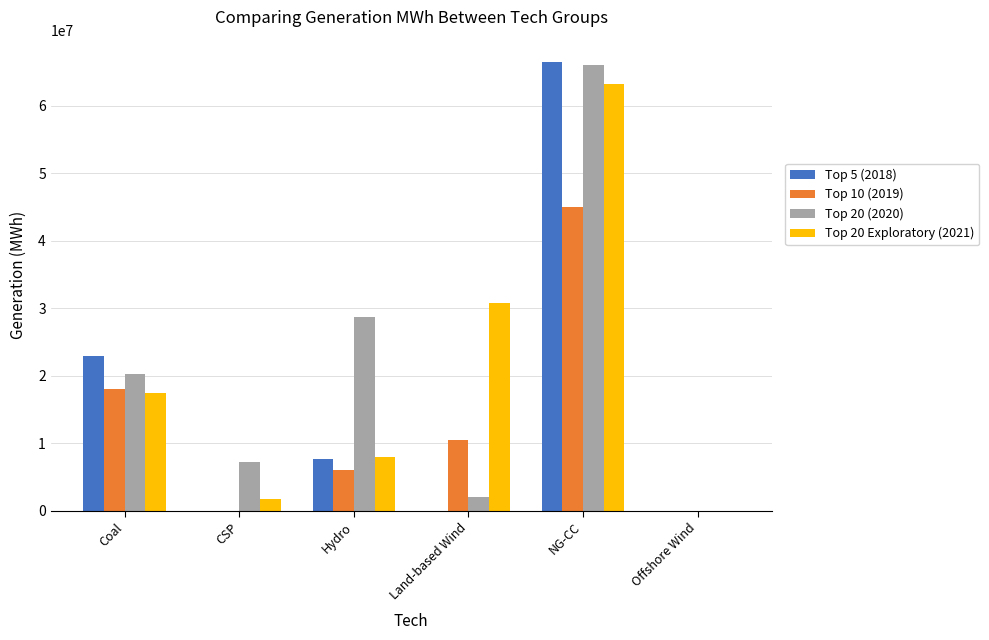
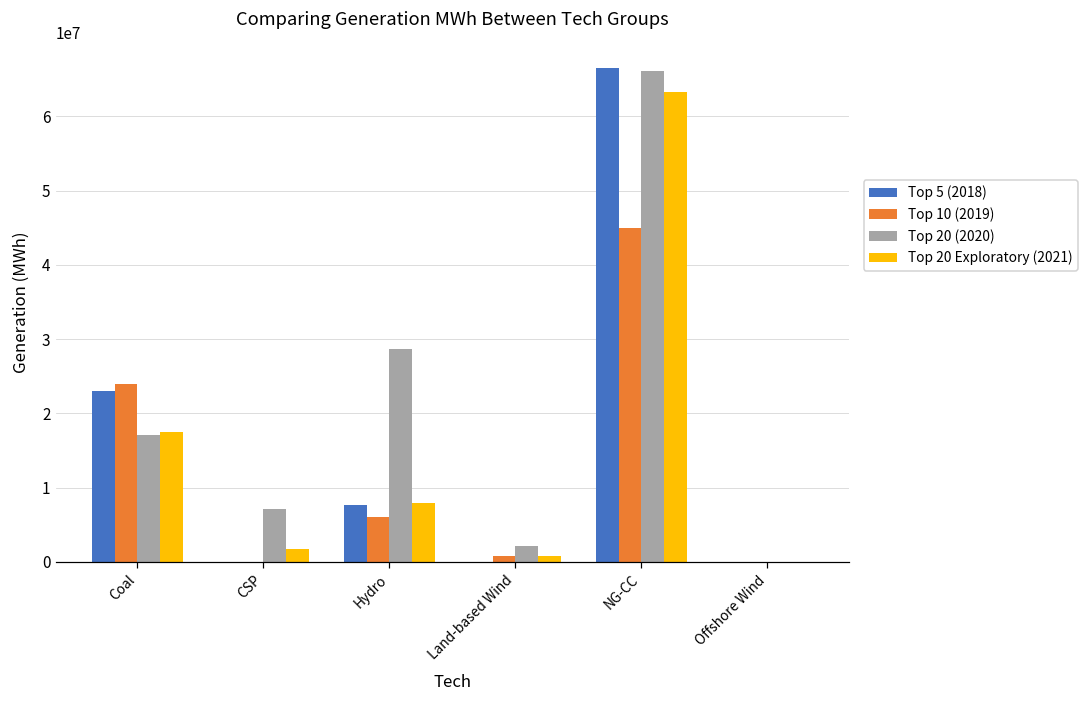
  {
    "Top 5 (2018)": {
      "Coal": 23000000,
      "CSP": 0,
      "Hydro": 8000000,
      "Land-based Wind": 0,
      "NG-CC": 66000000,
      "Offshore Wind": 0
    },
    "Top 10 (2019)": {
-     "Coal": 18000000,
+     "Coal": 24000000,
      "CSP": 0,
      "Hydro": 6000000,
-     "Land-based Wind": 11000000,
+     "Land-based Wind": 1000000,
      "NG-CC": 45000000,
      "Offshore Wind": 0
    },
    "Top 20 (2020)": {
-     "Coal": 20000000,
+     "Coal": 17000000,
      "CSP": 7000000,
      "Hydro": 29000000,
      "Land-based Wind": 2000000,
      "NG-CC": 66000000,
      "Offshore Wind": 0
    },
    "Top 20 Exploratory (2021)": {
      "Coal": 17000000,
      "CSP": 2000000,
      "Hydro": 8000000,
-     "Land-based Wind": 31000000,
+     "Land-based Wind": 1000000,
      "NG-CC": 63000000,
      "Offshore Wind": 0
    }
  }
